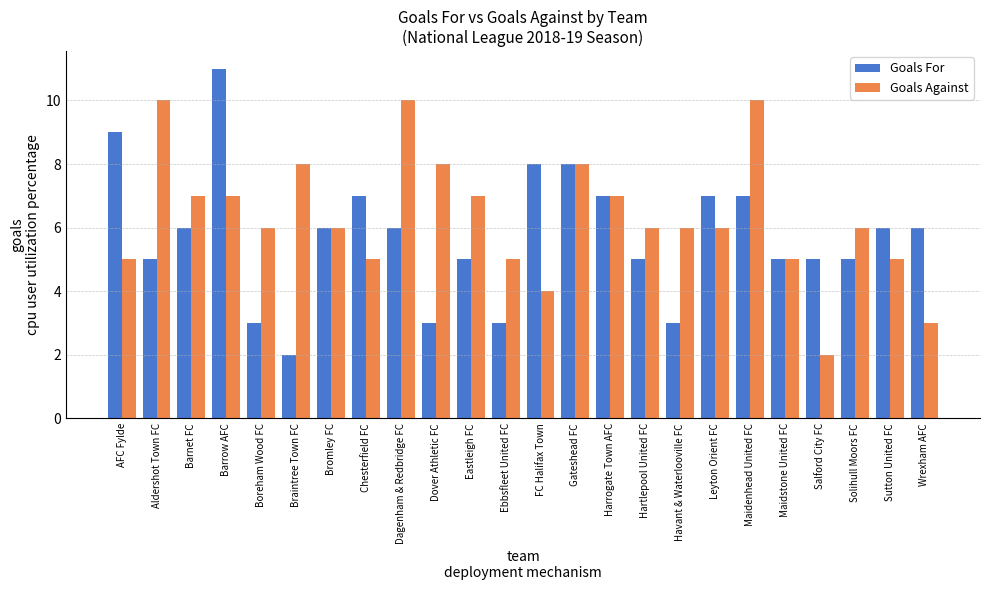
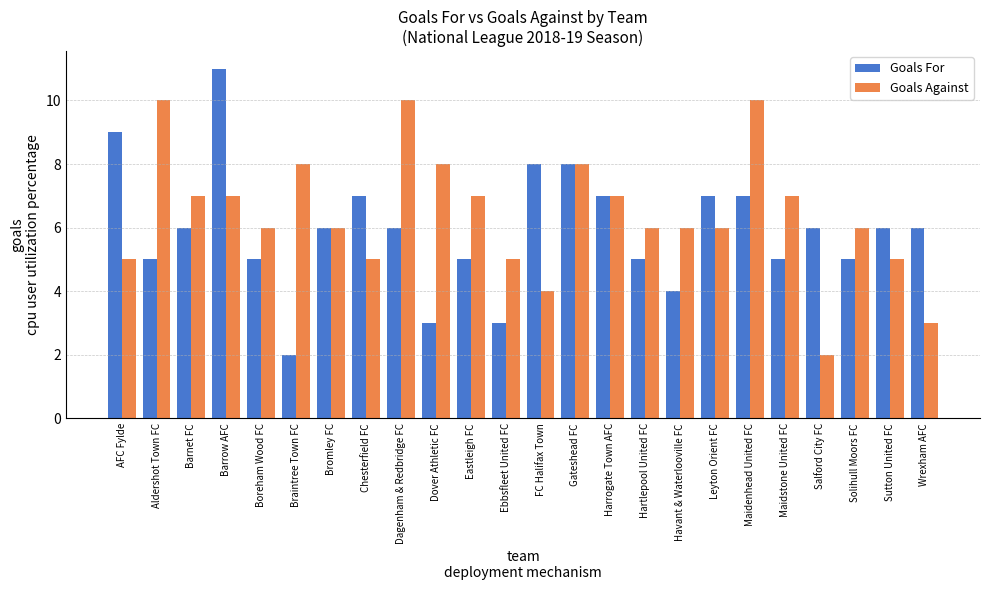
  {
    "Goals For": {
      "AFC Fylde": 9,
      "Aldershot Town FC": 5,
      "Barnet FC": 6,
      "Barrow AFC": 11,
-     "Boreham Wood FC": 3,
+     "Boreham Wood FC": 5,
      "Braintree Town FC": 2,
      "Bromley FC": 6,
      "Chesterfield FC": 7,
      "Dagenham & Redbridge FC": 6,
      "Dover Athletic FC": 3,
      "Eastleigh FC": 5,
      "Ebbsfleet United FC": 3,
      "FC Halifax Town": 8,
      "Gateshead FC": 8,
      "Harrogate Town AFC": 7,
      "Hartlepool United FC": 5,
-     "Havant & Waterlooville FC": 3,
+     "Havant & Waterlooville FC": 4,
      "Leyton Orient FC": 7,
      "Maidenhead United FC": 7,
      "Maidstone United FC": 5,
-     "Salford City FC": 5,
+     "Salford City FC": 6,
      "Solihull Moors FC": 5,
      "Sutton United FC": 6,
      "Wrexham AFC": 6
    },
    "Goals Against": {
      "AFC Fylde": 5,
      "Aldershot Town FC": 10,
      "Barnet FC": 7,
      "Barrow AFC": 7,
      "Boreham Wood FC": 6,
      "Braintree Town FC": 8,
      "Bromley FC": 6,
      "Chesterfield FC": 5,
      "Dagenham & Redbridge FC": 10,
      "Dover Athletic FC": 8,
      "Eastleigh FC": 7,
      "Ebbsfleet United FC": 5,
      "FC Halifax Town": 4,
      "Gateshead FC": 8,
      "Harrogate Town AFC": 7,
      "Hartlepool United FC": 6,
      "Havant & Waterlooville FC": 6,
      "Leyton Orient FC": 6,
      "Maidenhead United FC": 10,
-     "Maidstone United FC": 5,
+     "Maidstone United FC": 7,
      "Salford City FC": 2,
      "Solihull Moors FC": 6,
      "Sutton United FC": 5,
      "Wrexham AFC": 3
    }
  }
